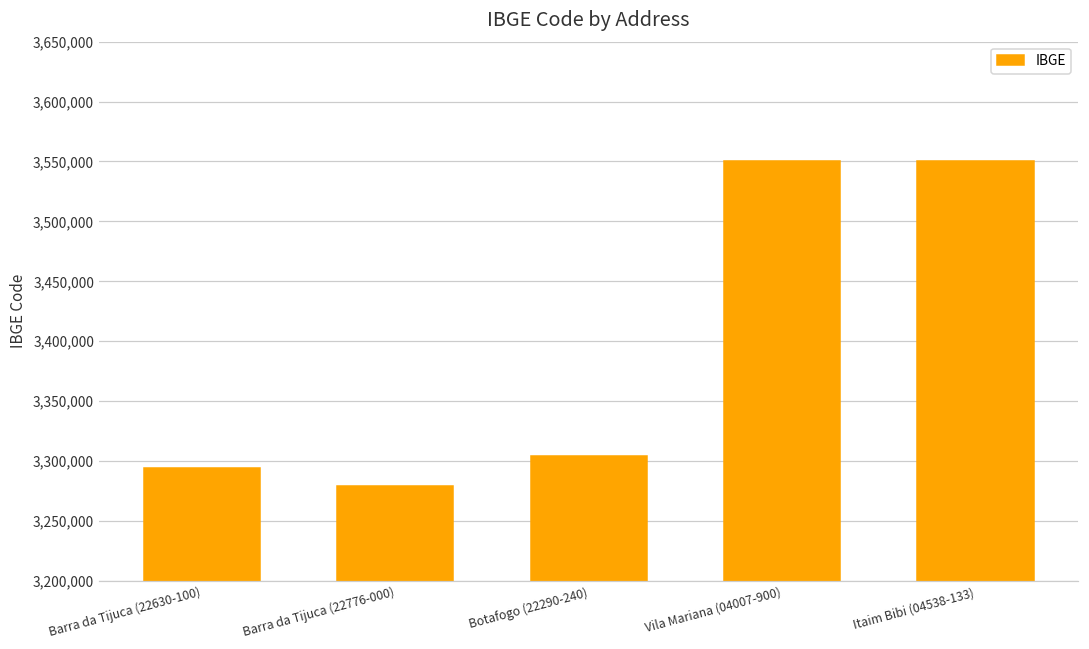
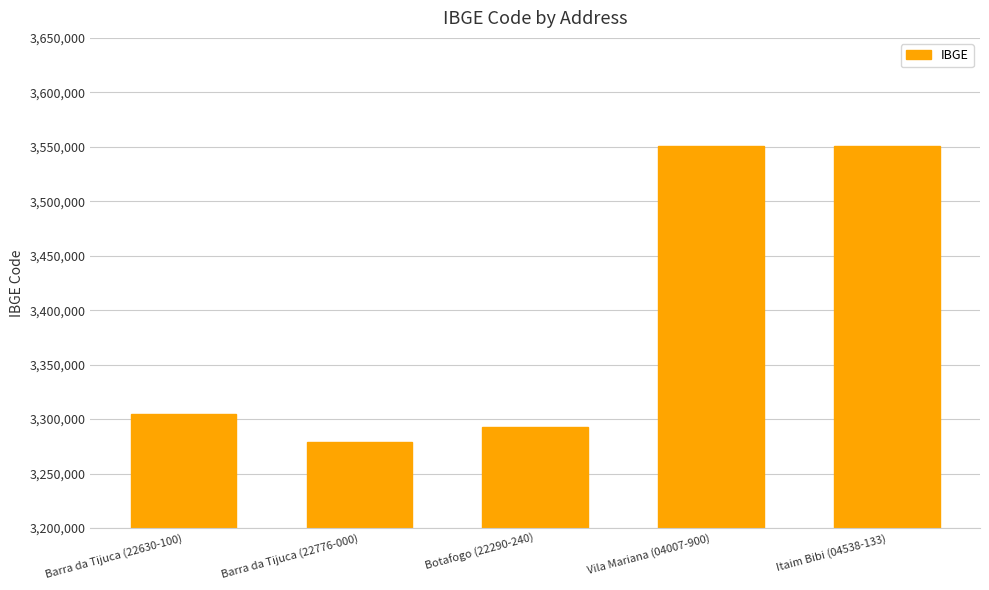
  {
-   "Barra da Tijuca (22630-100)": "3,294,000",
+   "Barra da Tijuca (22630-100)": "3,305,000",
    "Barra da Tijuca (22776-000)": "3,279,000",
-   "Botafogo (22290-240)": "3,305,000",
+   "Botafogo (22290-240)": "3,293,000",
    "Vila Mariana (04007-900)": "3,550,000",
    "Itaim Bibi (04538-133)": "3,550,000"
  }
